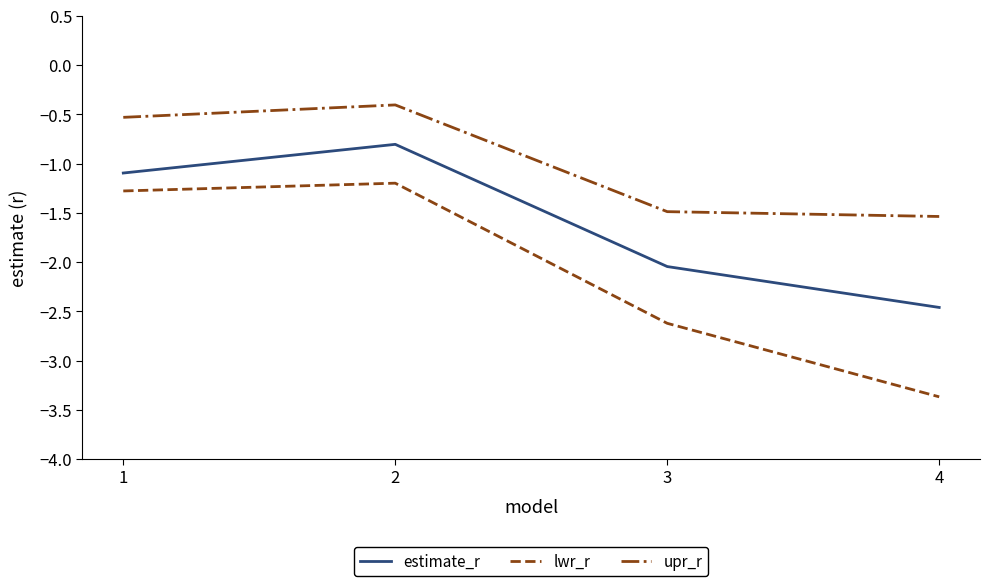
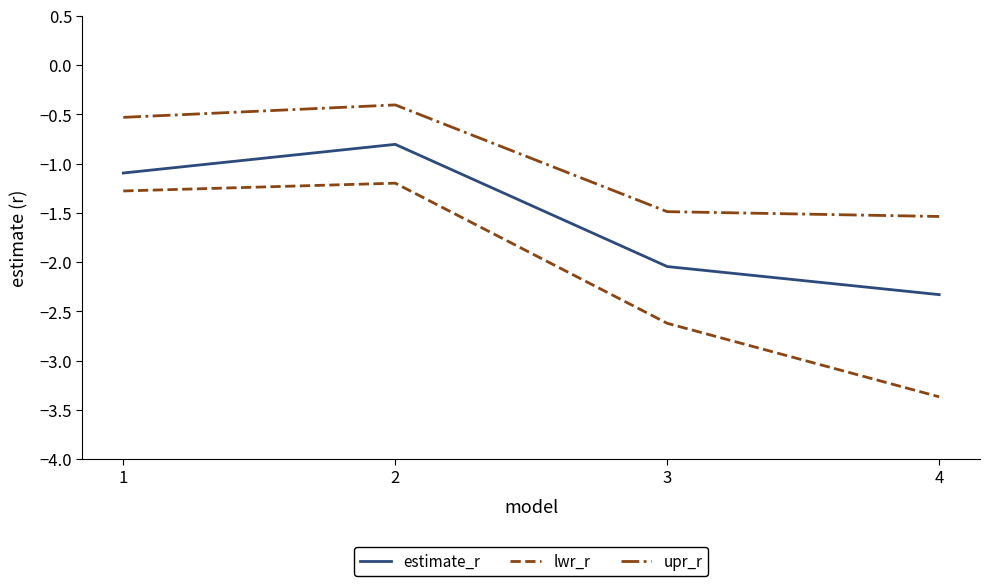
  {
    "estimate_r": {
      "1": -1.1,
      "2": -0.8,
      "3": -2.0,
-     "4": -2.5
+     "4": -2.3
    }
  }
